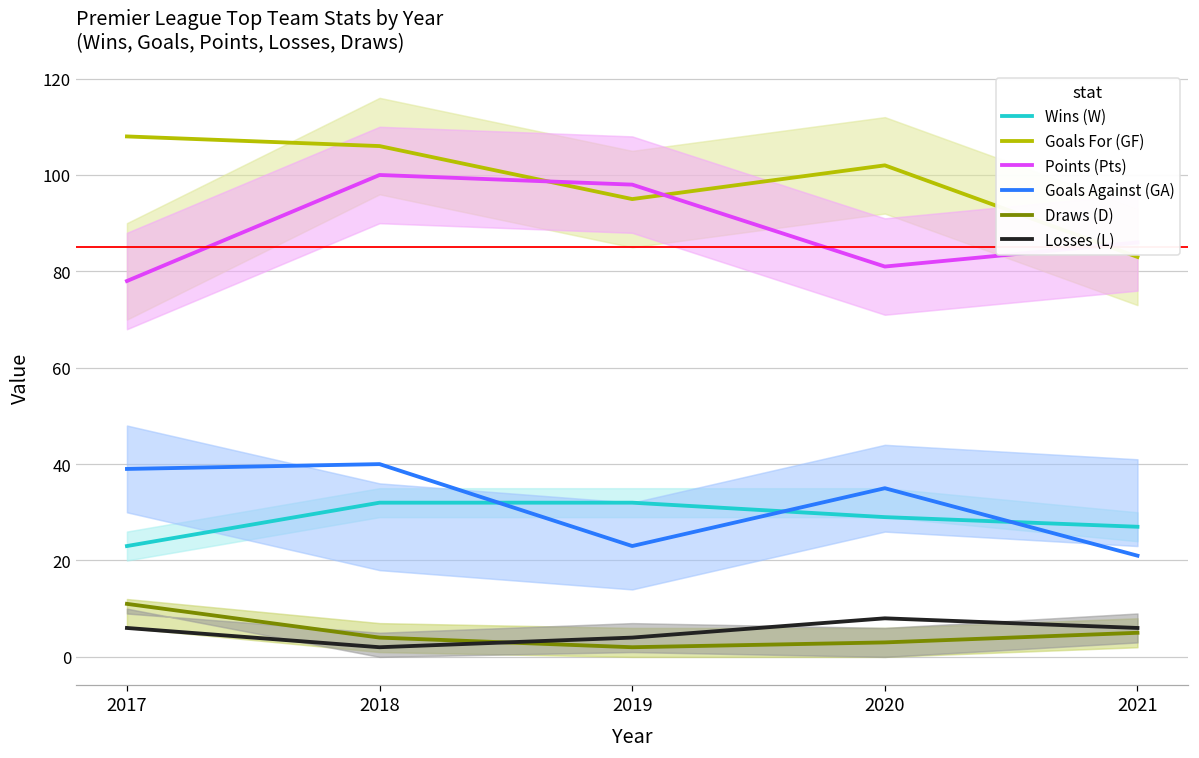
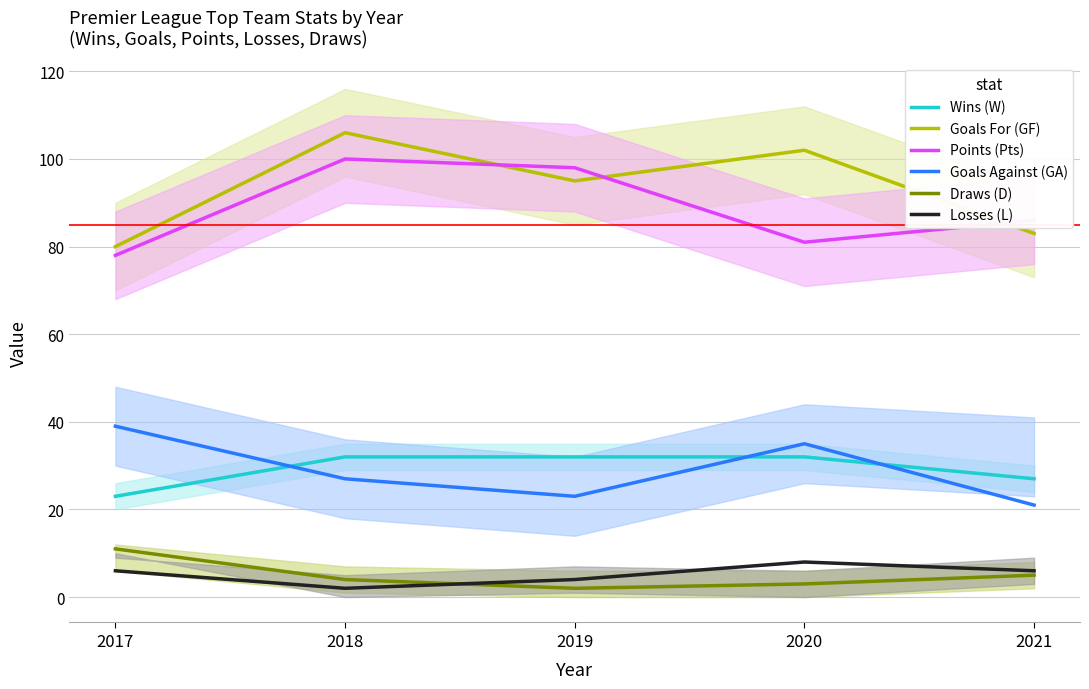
  {
    "Wins (W)": {
      "2017": 23,
      "2018": 32,
-     "2020": 29,
+     "2020": 32,
      "2021": 27
    },
    "Goals For (GF)": {
-     "2017": 108,
+     "2017": 80,
      "2018": 106,
      "2019": 95,
      "2020": 102,
      "2021": 83
    },
    "Points (Pts)": {
      "2017": 78,
      "2018": 100,
      "2019": 98,
      "2020": 81
    },
    "Goals Against (GA)": {
      "2017": 39,
-     "2018": 40,
+     "2018": 27,
      "2019": 23,
      "2021": 21
    },
    "Draws (D)": {
      "2017": 11,
      "2018": 4,
      "2019": 2,
      "2020": 3,
      "2021": 5
    },
    "Losses (L)": {
      "2017": 6,
      "2018": 2,
      "2019": 4,
      "2020": 8,
      "2021": 6
    }
  }
